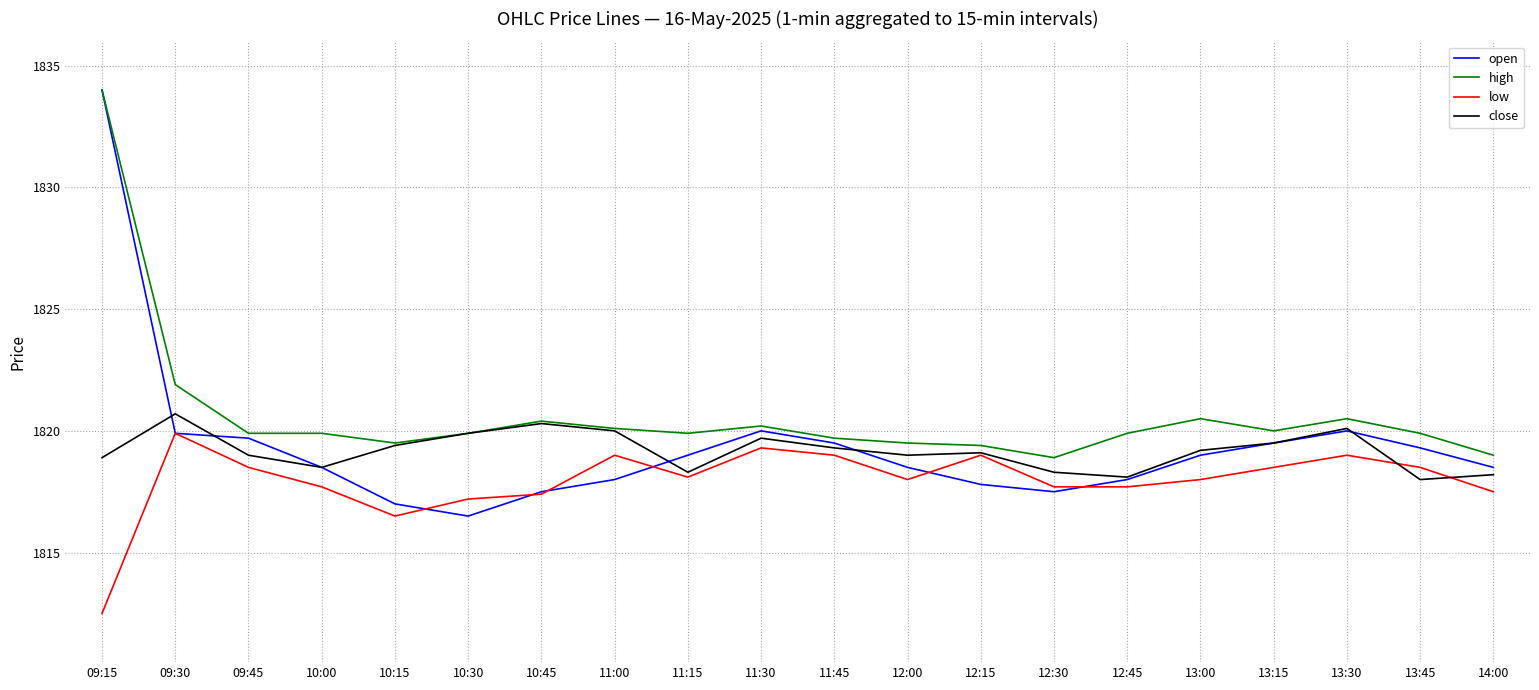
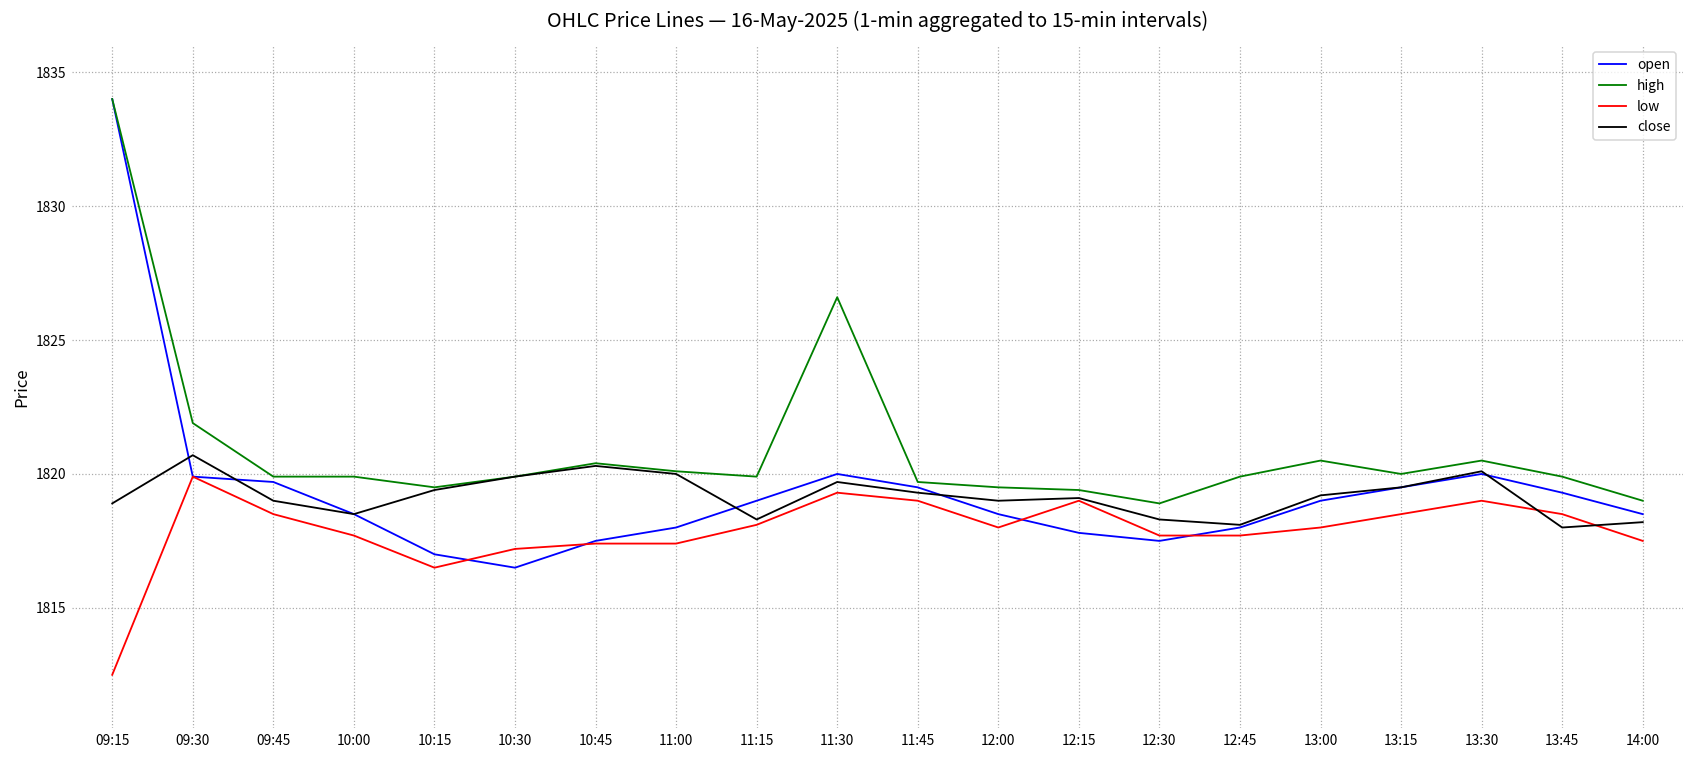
  {
    "open": {
      "09:45": 1819.7,
      "10:15": 1817.0,
      "10:30": 1816.5,
      "11:00": 1818.0,
      "11:15": 1819.0,
      "11:30": 1820.0,
      "11:45": 1819.5,
      "12:00": 1818.5,
      "12:15": 1817.8,
      "12:30": 1817.5,
      "13:00": 1819.0,
      "13:45": 1819.3,
      "14:00": 1818.5
    },
    "high": {
      "09:30": 1821.9,
      "09:45": 1819.9,
      "10:00": 1819.9,
      "11:15": 1819.9,
-     "11:30": 1820.2,
+     "11:30": 1826.6,
      "11:45": 1819.7,
      "12:00": 1819.5,
      "12:15": 1819.4,
      "12:30": 1818.9,
      "12:45": 1819.9,
      "13:00": 1820.5,
      "13:15": 1820.0,
      "13:30": 1820.5,
      "13:45": 1819.9,
      "14:00": 1819.0
    },
    "low": {
      "09:15": 1812.5,
      "09:45": 1818.5,
      "10:00": 1817.7,
      "10:15": 1816.5,
      "10:30": 1817.2,
-     "11:00": 1819.0,
+     "11:00": 1817.4,
      "11:15": 1818.1,
      "11:30": 1819.3,
      "11:45": 1819.0,
      "12:00": 1818.0,
      "12:30": 1817.7,
      "12:45": 1817.7,
      "13:00": 1818.0,
      "13:15": 1818.5,
      "13:30": 1819.0,
      "13:45": 1818.5,
      "14:00": 1817.5
    },
    "close": {
      "09:15": 1818.9,
      "09:30": 1820.7,
      "09:45": 1819.0,
      "11:15": 1818.3,
      "11:30": 1819.7,
      "11:45": 1819.3,
      "12:00": 1819.0,
      "12:30": 1818.3,
      "13:00": 1819.2,
      "13:45": 1818.0,
      "14:00": 1818.2
    }
  }
